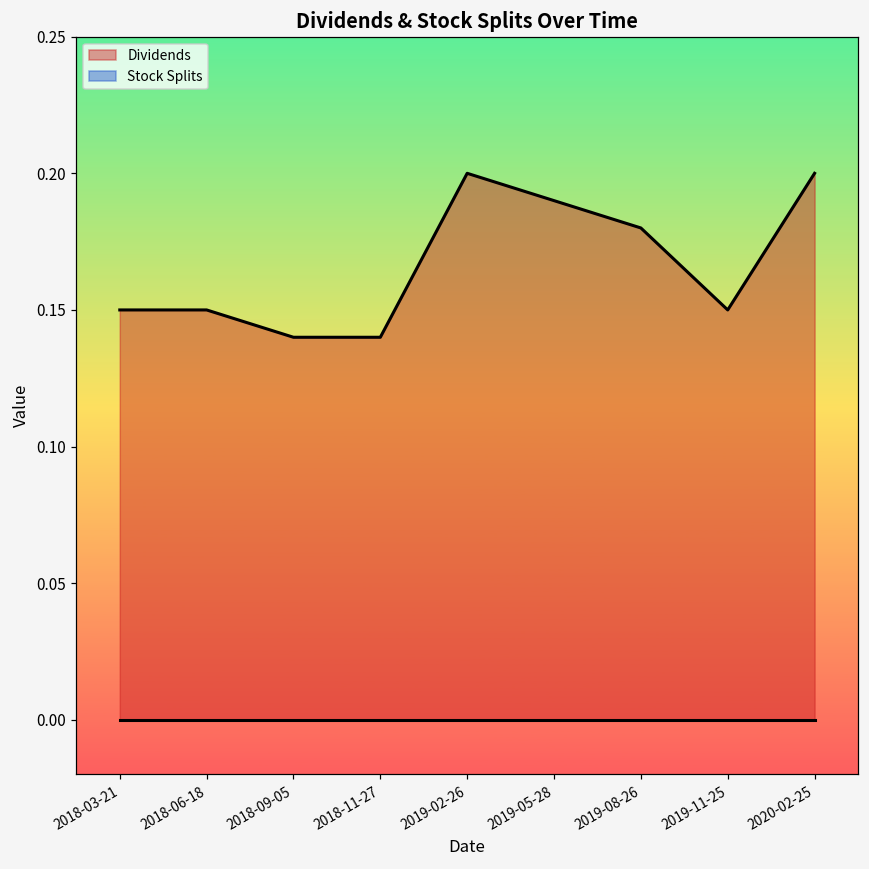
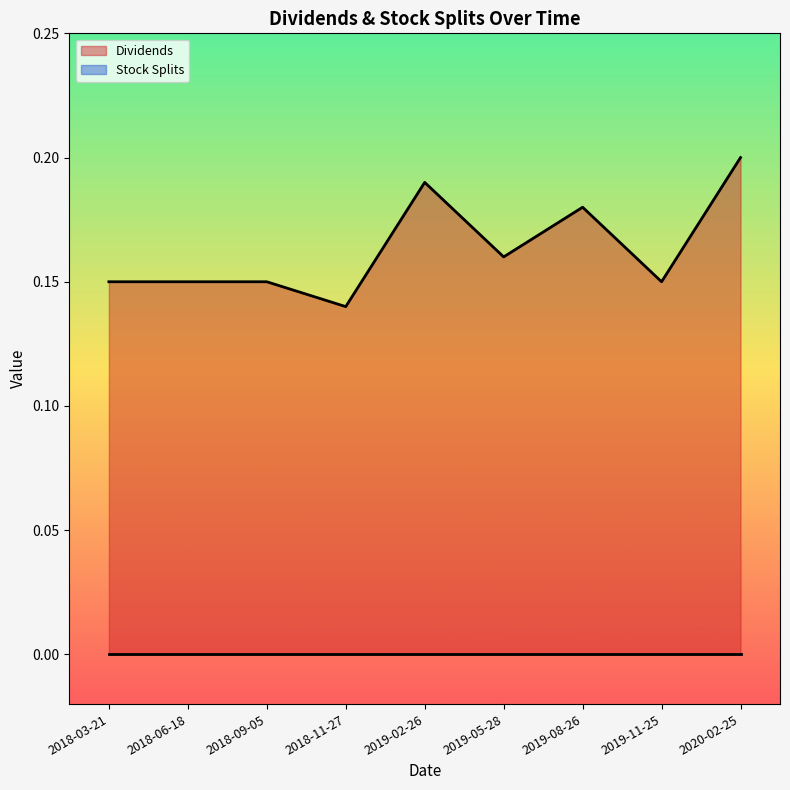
  {
    "Dividends": {
      "2018-03-21": 0.15,
      "2018-06-18": 0.15,
-     "2018-09-05": 0.14,
+     "2018-09-05": 0.15,
      "2018-11-27": 0.14,
-     "2019-02-26": 0.20,
-     "2019-05-28": 0.19,
+     "2019-02-26": 0.19,
+     "2019-05-28": 0.16,
      "2019-08-26": 0.18,
      "2019-11-25": 0.15,
      "2020-02-25": 0.20
    },
    "Stock Splits": {
      "2018-03-21": 0.00,
      "2018-06-18": 0.00,
      "2018-09-05": 0.00,
      "2018-11-27": 0.00,
      "2019-02-26": 0.00,
      "2019-05-28": 0.00,
      "2019-08-26": 0.00,
      "2019-11-25": 0.00,
      "2020-02-25": 0.00
    }
  }
